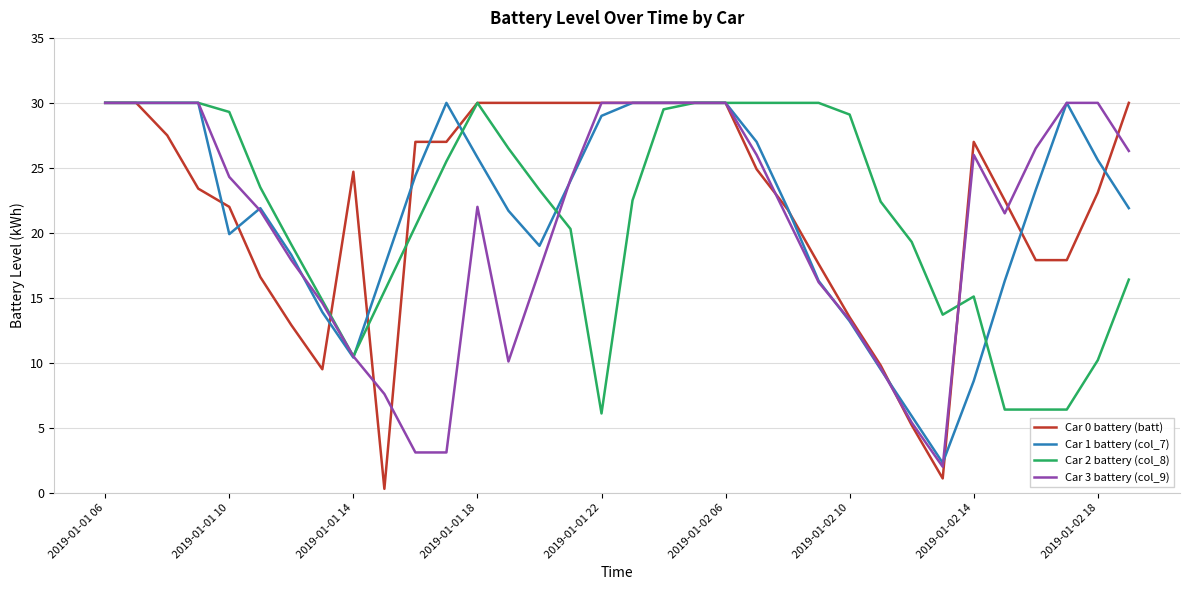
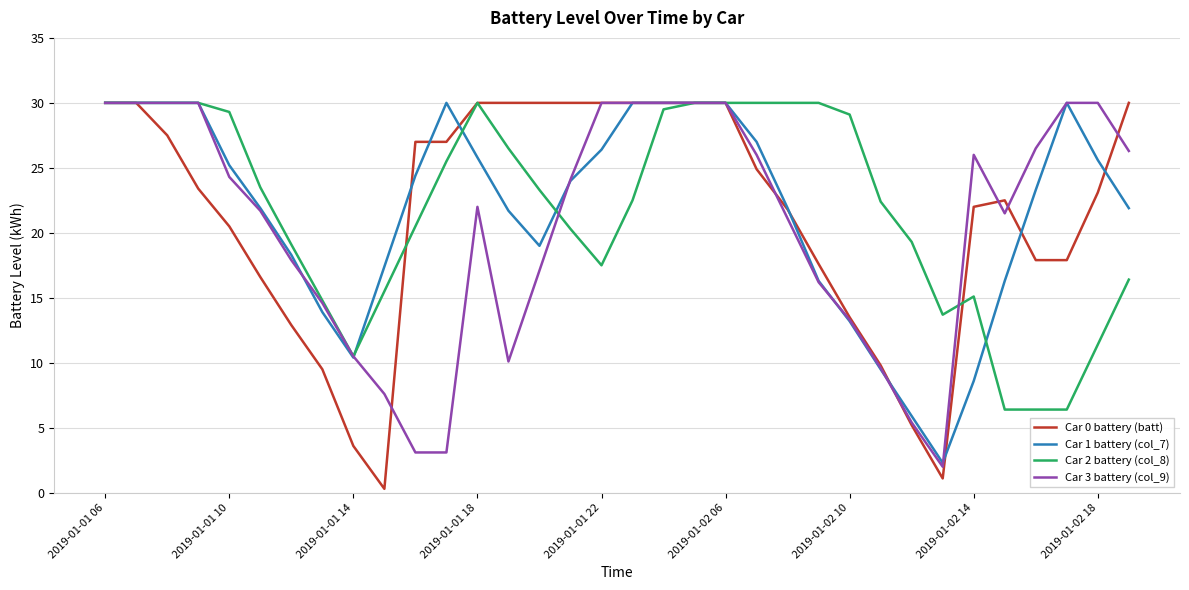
  {
    "Car 0 battery (batt)": {
-     "2019-01-01 10": 22.0,
-     "2019-01-01 14": 24.7,
+     "2019-01-01 10": 20.5,
+     "2019-01-01 14": 3.6,
      "2019-01-02 10": 13.5,
-     "2019-01-02 14": 27,
+     "2019-01-02 14": 22,
      "2019-01-02 18": 23.1
    },
    "Car 1 battery (col_7)": {
-     "2019-01-01 10": 19.9,
+     "2019-01-01 10": 25.2,
      "2019-01-01 18": 25.8,
-     "2019-01-01 22": 29.0,
+     "2019-01-01 22": 26.4,
      "2019-01-02 14": 8.6,
      "2019-01-02 18": 25.6
    },
    "Car 2 battery (col_8)": {
      "2019-01-01 10": 29.3,
-     "2019-01-01 22": 6.1,
+     "2019-01-01 22": 17.5,
      "2019-01-02 10": 29.1,
      "2019-01-02 14": 15.1,
-     "2019-01-02 18": 10.2
+     "2019-01-02 18": 11.4
    },
    "Car 3 battery (col_9)": {
      "2019-01-01 10": 24.3,
      "2019-01-01 18": 22.0,
      "2019-01-02 14": 26.0,
      "2019-01-02 18": 30.0
    }
  }
